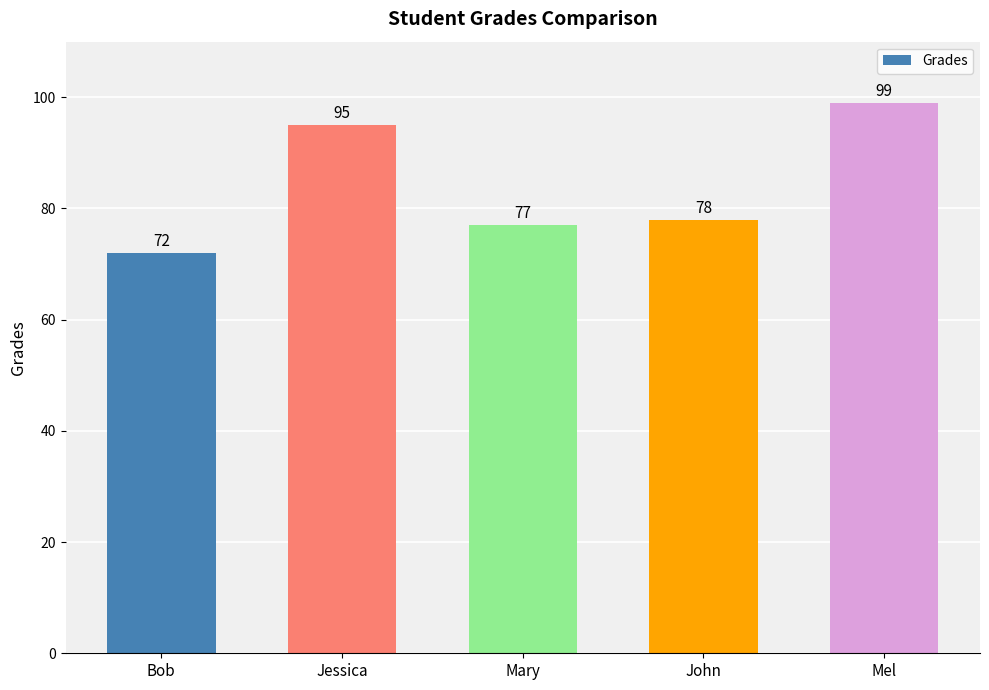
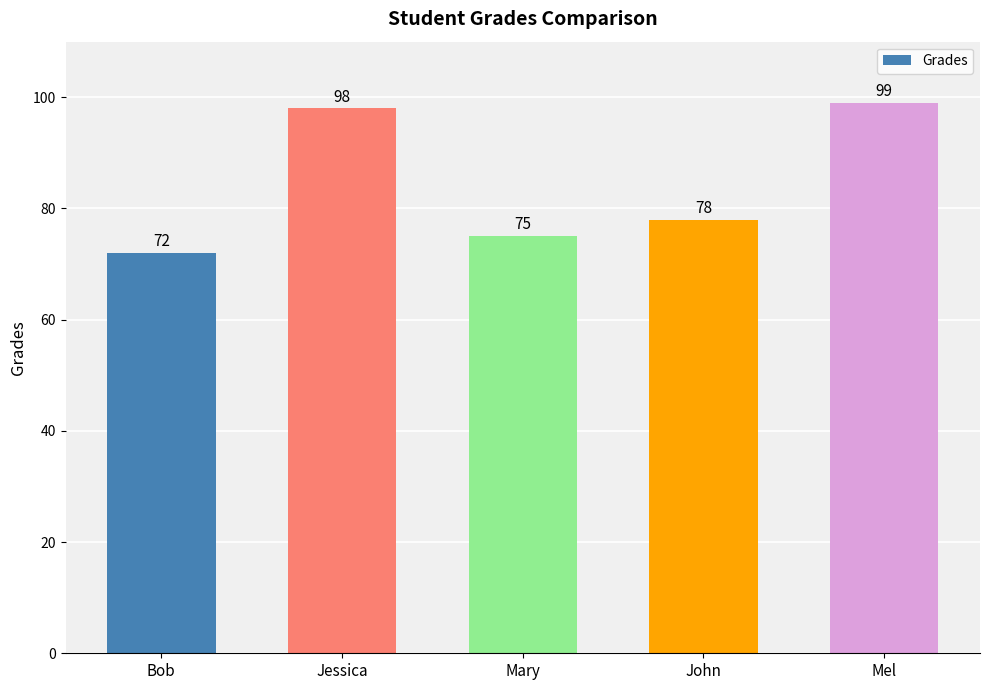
  {
    "Bob": 72,
-   "Jessica": 95,
-   "Mary": 77,
+   "Jessica": 98,
+   "Mary": 75,
    "John": 78,
    "Mel": 99
  }
